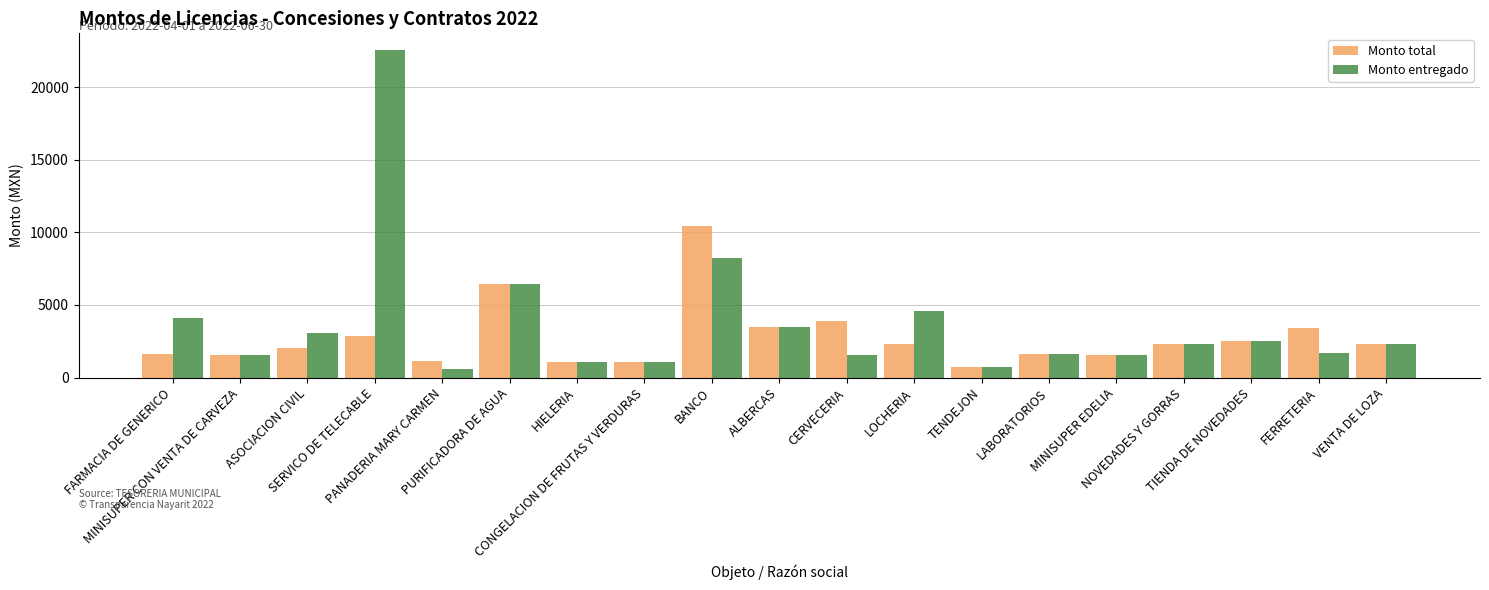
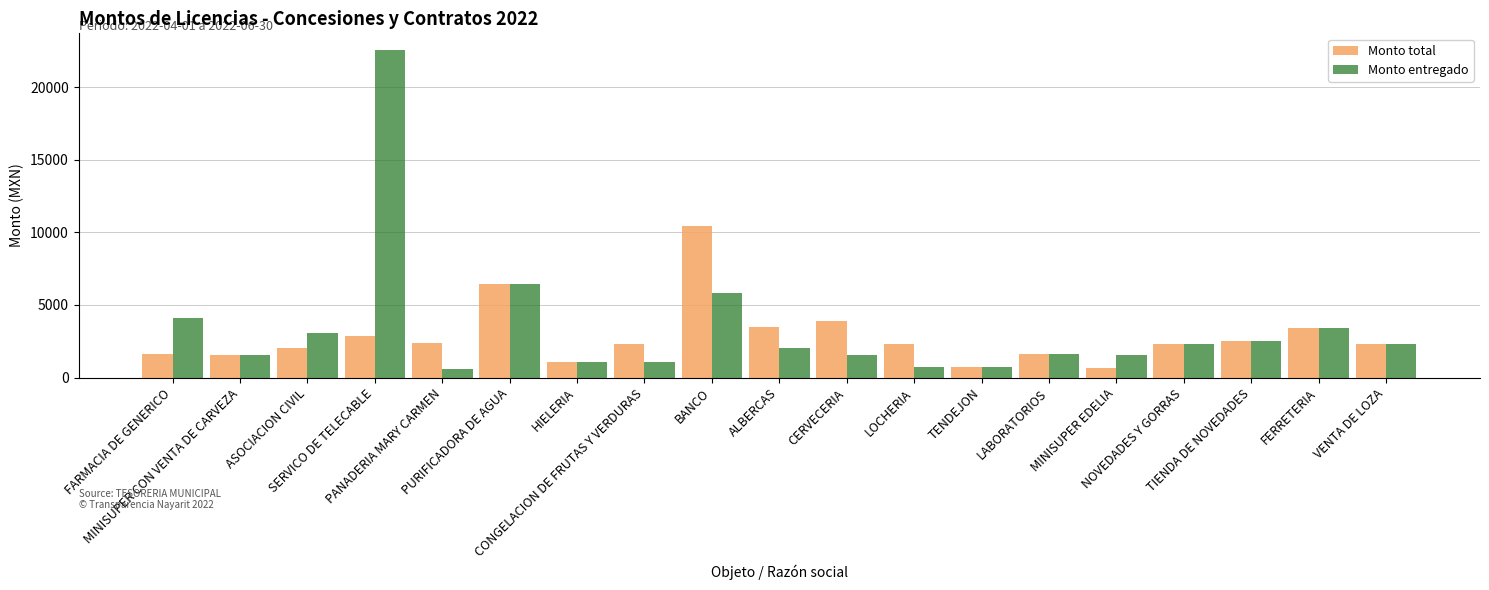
  {
    "Monto total": {
      "FARMACIA DE GENERICO": 1600,
      "MINISUPER CON VENTA DE CARVEZA": 1600,
      "ASOCIACION CIVIL": 2000,
      "SERVICO DE TELECABLE": 2900,
-     "PANADERIA MARY CARMEN": 1200,
+     "PANADERIA MARY CARMEN": 2400,
      "PURIFICADORA DE AGUA": 6400,
      "HIELERIA": 1100,
-     "CONGELACION DE FRUTAS Y VERDURAS": 1100,
+     "CONGELACION DE FRUTAS Y VERDURAS": 2300,
      "BANCO": 10400,
      "ALBERCAS": 3500,
      "CERVECERIA": 3900,
      "LOCHERIA": 2300,
      "TENDEJON": 700,
      "LABORATORIOS": 1600,
-     "MINISUPER EDELIA": 1600,
+     "MINISUPER EDELIA": 600,
      "NOVEDADES Y GORRAS": 2300,
      "TIENDA DE NOVEDADES": 2500,
      "FERRETERIA": 3400,
      "VENTA DE LOZA": 2300
    },
    "Monto entregado": {
      "FARMACIA DE GENERICO": 4100,
      "MINISUPER CON VENTA DE CARVEZA": 1600,
      "ASOCIACION CIVIL": 3100,
      "SERVICO DE TELECABLE": 22600,
      "PANADERIA MARY CARMEN": 600,
      "PURIFICADORA DE AGUA": 6400,
      "HIELERIA": 1100,
      "CONGELACION DE FRUTAS Y VERDURAS": 1100,
-     "BANCO": 8300,
-     "ALBERCAS": 3500,
+     "BANCO": 5800,
+     "ALBERCAS": 2000,
      "CERVECERIA": 1600,
-     "LOCHERIA": 4600,
+     "LOCHERIA": 700,
      "TENDEJON": 700,
      "LABORATORIOS": 1600,
      "MINISUPER EDELIA": 1600,
      "NOVEDADES Y GORRAS": 2300,
      "TIENDA DE NOVEDADES": 2500,
-     "FERRETERIA": 1700,
+     "FERRETERIA": 3400,
      "VENTA DE LOZA": 2300
    }
  }
